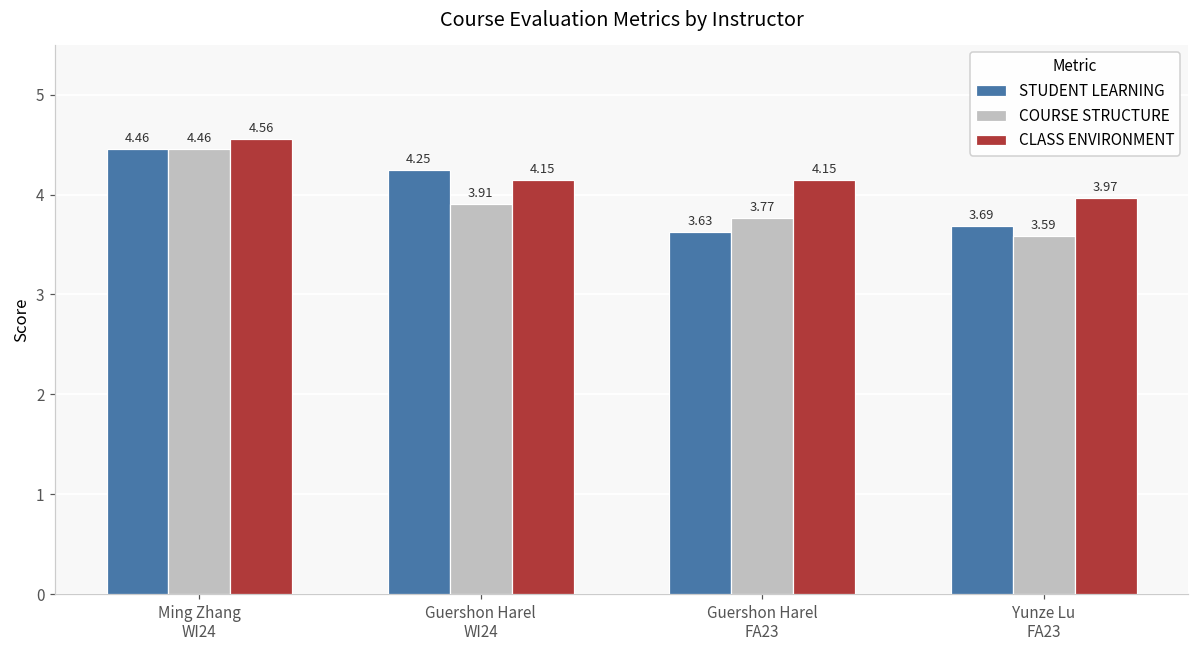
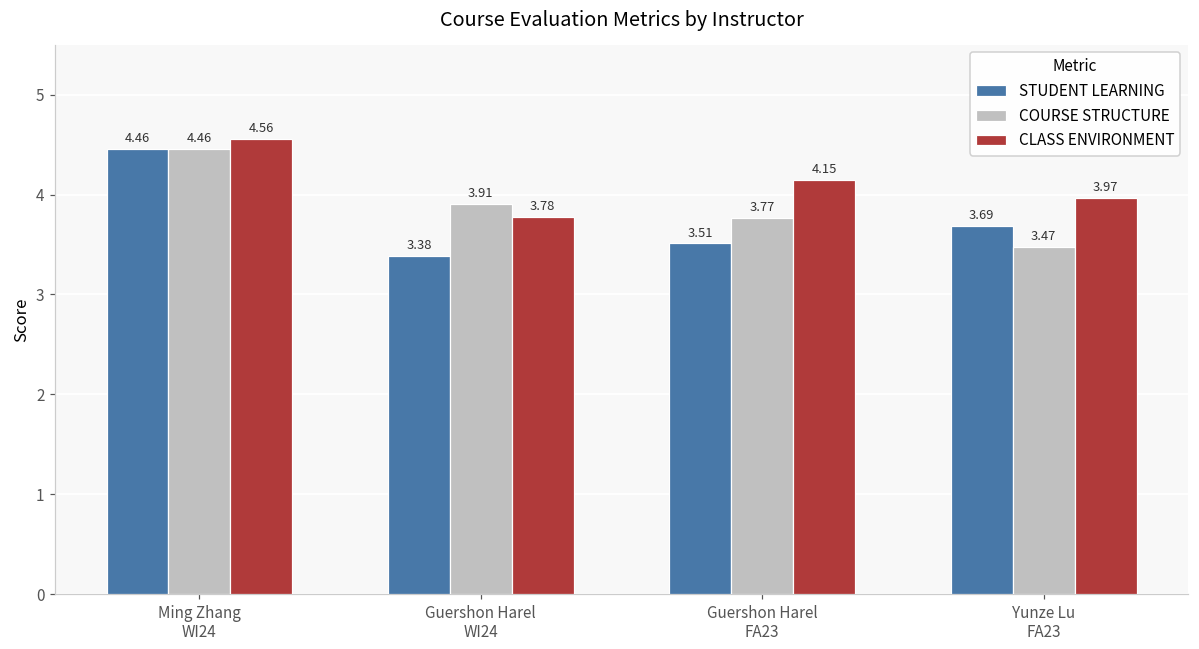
  {
    "STUDENT LEARNING": {
      "Ming Zhang WI24": 4.46,
-     "Guershon Harel WI24": 4.25,
-     "Guershon Harel FA23": 3.63,
+     "Guershon Harel WI24": 3.38,
+     "Guershon Harel FA23": 3.51,
      "Yunze Lu FA23": 3.69
    },
    "COURSE STRUCTURE": {
      "Ming Zhang WI24": 4.46,
      "Guershon Harel WI24": 3.91,
      "Guershon Harel FA23": 3.77,
-     "Yunze Lu FA23": 3.59
+     "Yunze Lu FA23": 3.47
    },
    "CLASS ENVIRONMENT": {
      "Ming Zhang WI24": 4.56,
-     "Guershon Harel WI24": 4.15,
+     "Guershon Harel WI24": 3.78,
      "Guershon Harel FA23": 4.15,
      "Yunze Lu FA23": 3.97
    }
  }
